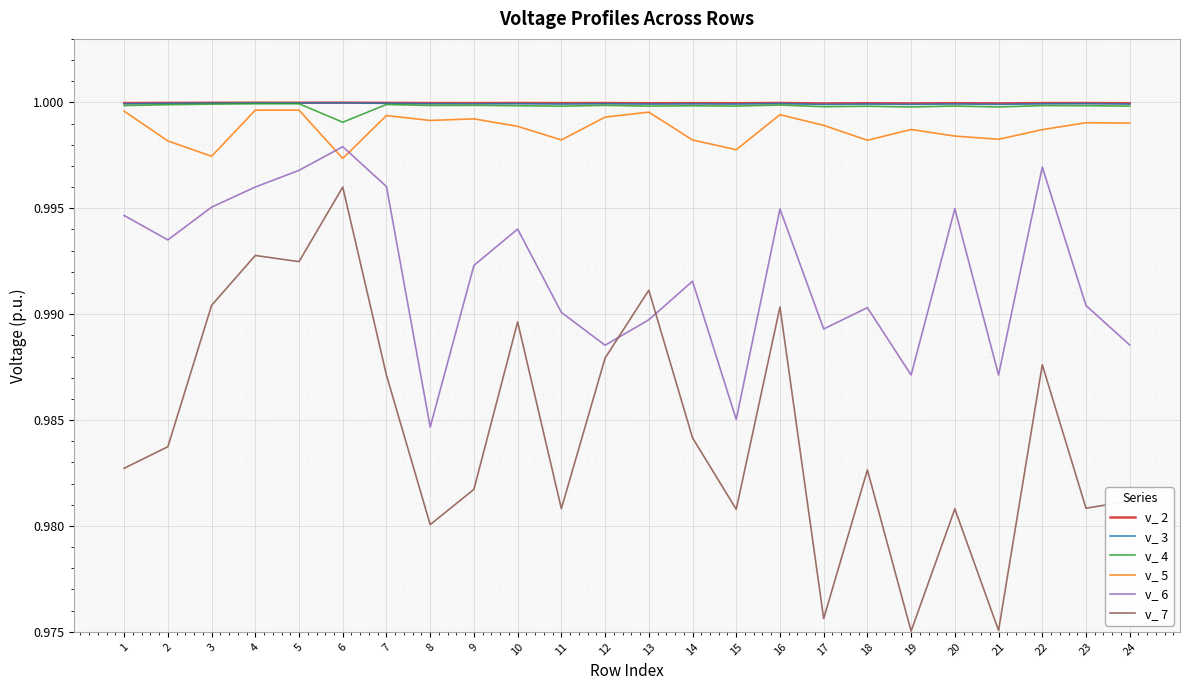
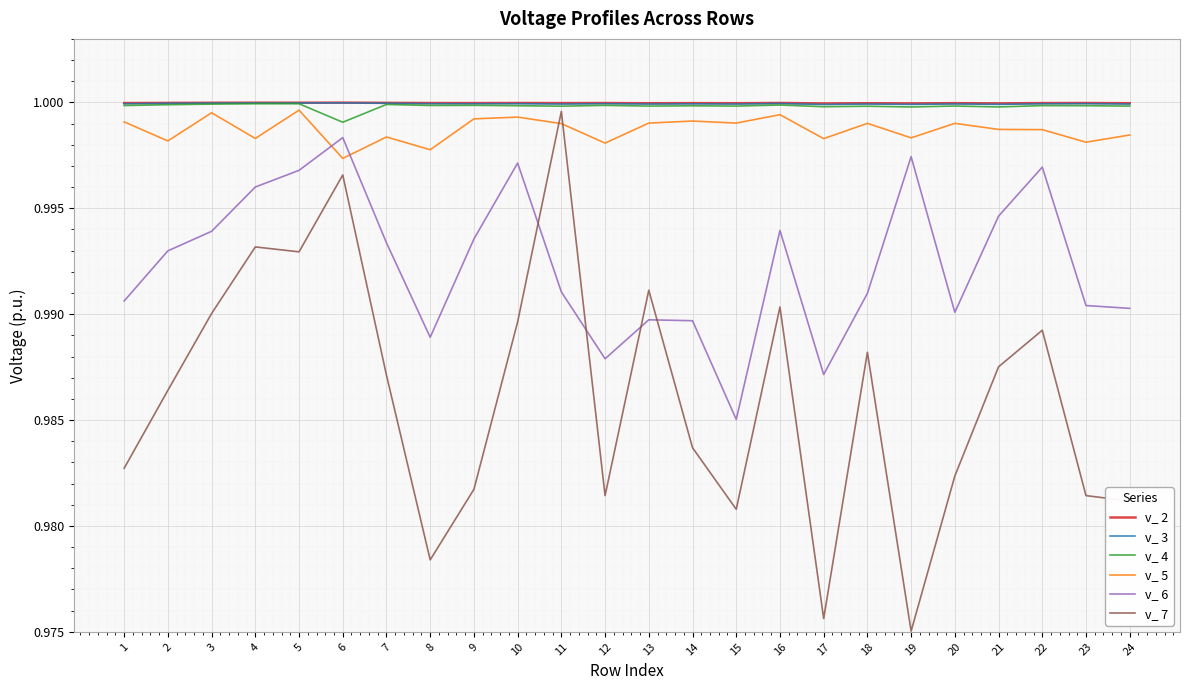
  {
    "v_ 4": {
      "6": 0.9991,
      "19": 0.9998
    },
    "v_ 5": {
-     "1": 0.9996,
+     "1": 0.9991,
      "2": 0.9982,
-     "3": 0.9975,
-     "4": 0.9996,
+     "3": 0.9995,
+     "4": 0.9983,
      "5": 0.9996,
      "6": 0.9974,
-     "7": 0.9994,
-     "8": 0.9991,
+     "7": 0.9984,
+     "8": 0.9978,
      "9": 0.9992,
-     "10": 0.9989,
-     "11": 0.9982,
-     "12": 0.9993,
-     "13": 0.9995,
-     "14": 0.9982,
-     "15": 0.9978,
+     "10": 0.9993,
+     "11": 0.9990,
+     "12": 0.9981,
+     "13": 0.9990,
+     "14": 0.9991,
+     "15": 0.9990,
      "16": 0.9994,
-     "17": 0.9989,
-     "18": 0.9982,
-     "19": 0.9987,
-     "20": 0.9984,
-     "21": 0.9983,
+     "17": 0.9983,
+     "18": 0.9990,
+     "19": 0.9983,
+     "20": 0.9990,
+     "21": 0.9987,
      "22": 0.9987,
-     "23": 0.9990,
-     "24": 0.9990
+     "23": 0.9981,
+     "24": 0.9985
    },
    "v_ 6": {
-     "1": 0.9947,
-     "2": 0.9935,
-     "3": 0.9951,
+     "1": 0.9906,
+     "2": 0.9930,
+     "3": 0.9939,
      "4": 0.9960,
      "5": 0.9968,
-     "6": 0.9979,
-     "7": 0.9960,
-     "8": 0.9847,
-     "9": 0.9923,
-     "10": 0.9940,
-     "11": 0.9901,
-     "12": 0.9885,
+     "6": 0.9983,
+     "7": 0.9934,
+     "8": 0.9889,
+     "9": 0.9935,
+     "10": 0.9971,
+     "11": 0.9911,
+     "12": 0.9879,
      "13": 0.9897,
-     "14": 0.9916,
+     "14": 0.9897,
      "15": 0.9850,
-     "16": 0.9950,
-     "17": 0.9893,
-     "18": 0.9903,
-     "19": 0.9871,
-     "20": 0.9950,
-     "21": 0.9871,
+     "16": 0.9940,
+     "17": 0.9872,
+     "18": 0.9910,
+     "19": 0.9974,
+     "20": 0.9901,
+     "21": 0.9946,
      "22": 0.9969,
      "23": 0.9904,
-     "24": 0.9885
+     "24": 0.9903
    },
    "v_ 7": {
      "1": 0.9827,
-     "2": 0.9837,
-     "3": 0.9904,
-     "4": 0.9928,
-     "5": 0.9925,
-     "6": 0.9960,
+     "2": 0.9864,
+     "3": 0.9900,
+     "4": 0.9932,
+     "5": 0.9929,
+     "6": 0.9966,
      "7": 0.9871,
-     "8": 0.9801,
+     "8": 0.9784,
      "9": 0.9817,
      "10": 0.9896,
-     "11": 0.9808,
-     "12": 0.9879,
+     "11": 0.9996,
+     "12": 0.9814,
      "13": 0.9911,
-     "14": 0.9842,
+     "14": 0.9837,
      "15": 0.9808,
      "16": 0.9903,
      "17": 0.9756,
-     "18": 0.9826,
+     "18": 0.9882,
      "19": 0.9750,
-     "20": 0.9808,
-     "21": 0.9751,
-     "22": 0.9876,
-     "23": 0.9808
+     "20": 0.9824,
+     "21": 0.9875,
+     "22": 0.9892,
+     "23": 0.9814
    }
  }
